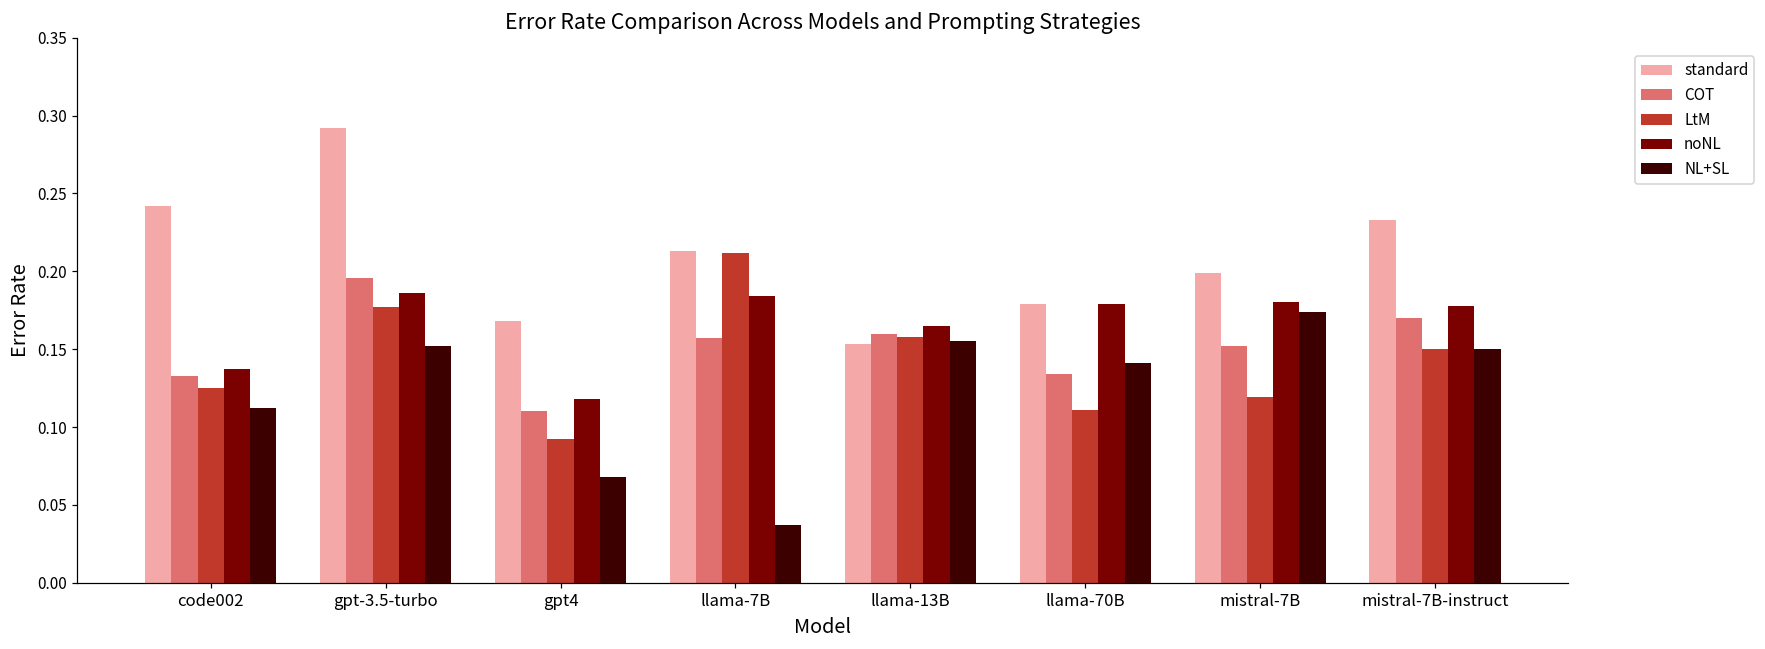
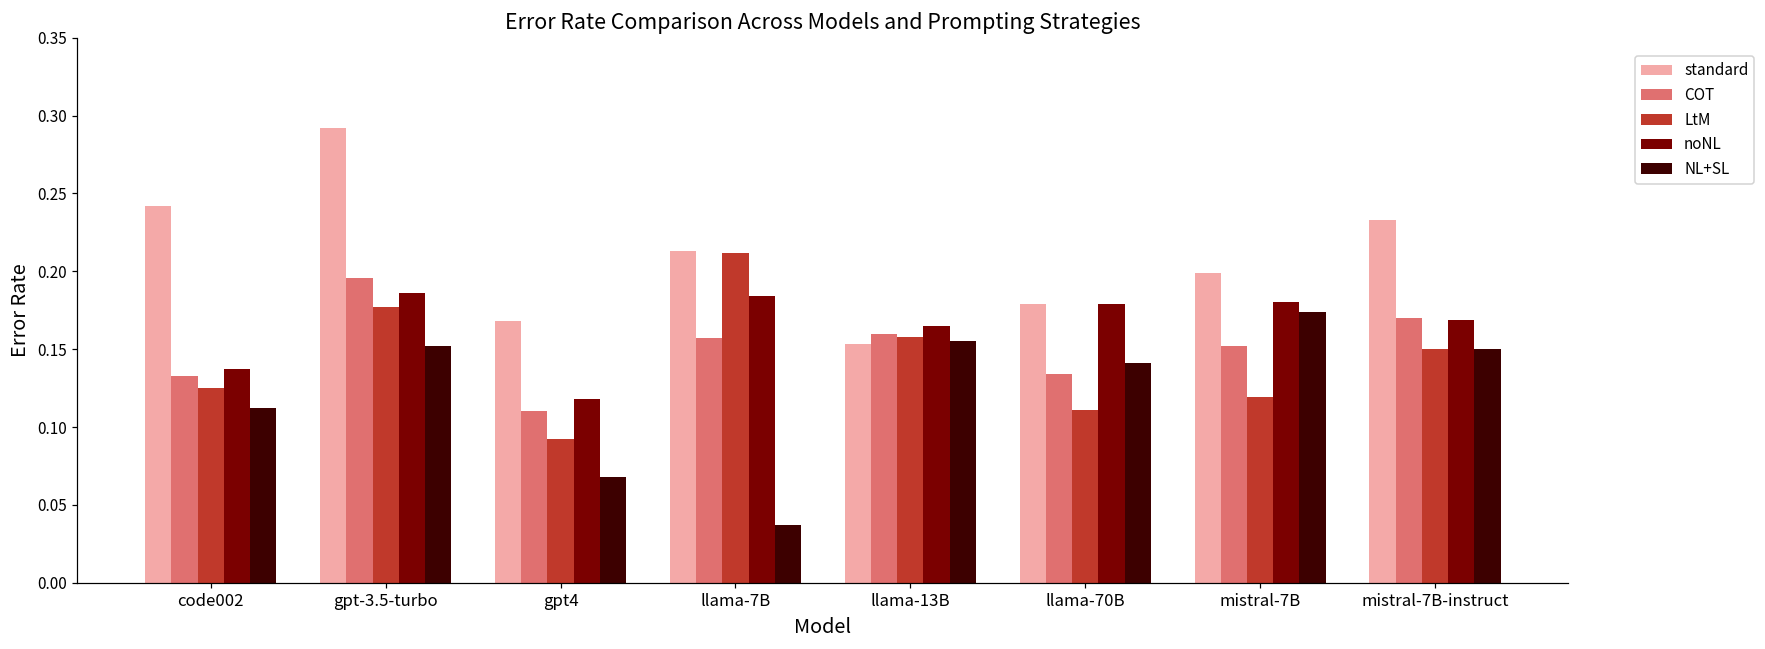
  {
    "standard": {
      "code002": 0.242,
      "gpt-3.5-turbo": 0.292,
      "gpt4": 0.168,
      "llama-7B": 0.213,
      "llama-13B": 0.153,
      "llama-70B": 0.179,
      "mistral-7B": 0.199,
      "mistral-7B-instruct": 0.233
    },
    "COT": {
      "code002": 0.133,
      "gpt-3.5-turbo": 0.196,
      "gpt4": 0.110,
      "llama-7B": 0.157,
      "llama-13B": 0.160,
      "llama-70B": 0.134,
      "mistral-7B": 0.152,
      "mistral-7B-instruct": 0.170
    },
    "LtM": {
      "code002": 0.125,
      "gpt-3.5-turbo": 0.177,
      "gpt4": 0.092,
      "llama-7B": 0.212,
      "llama-13B": 0.158,
      "llama-70B": 0.111,
      "mistral-7B": 0.119,
      "mistral-7B-instruct": 0.150
    },
    "noNL": {
      "code002": 0.137,
      "gpt-3.5-turbo": 0.186,
      "gpt4": 0.118,
      "llama-7B": 0.184,
      "llama-13B": 0.165,
      "llama-70B": 0.179,
      "mistral-7B": 0.180,
-     "mistral-7B-instruct": 0.178
+     "mistral-7B-instruct": 0.169
    },
    "NL+SL": {
      "code002": 0.112,
      "gpt-3.5-turbo": 0.152,
      "gpt4": 0.068,
      "llama-7B": 0.037,
      "llama-13B": 0.155,
      "llama-70B": 0.141,
      "mistral-7B": 0.174,
      "mistral-7B-instruct": 0.150
    }
  }
